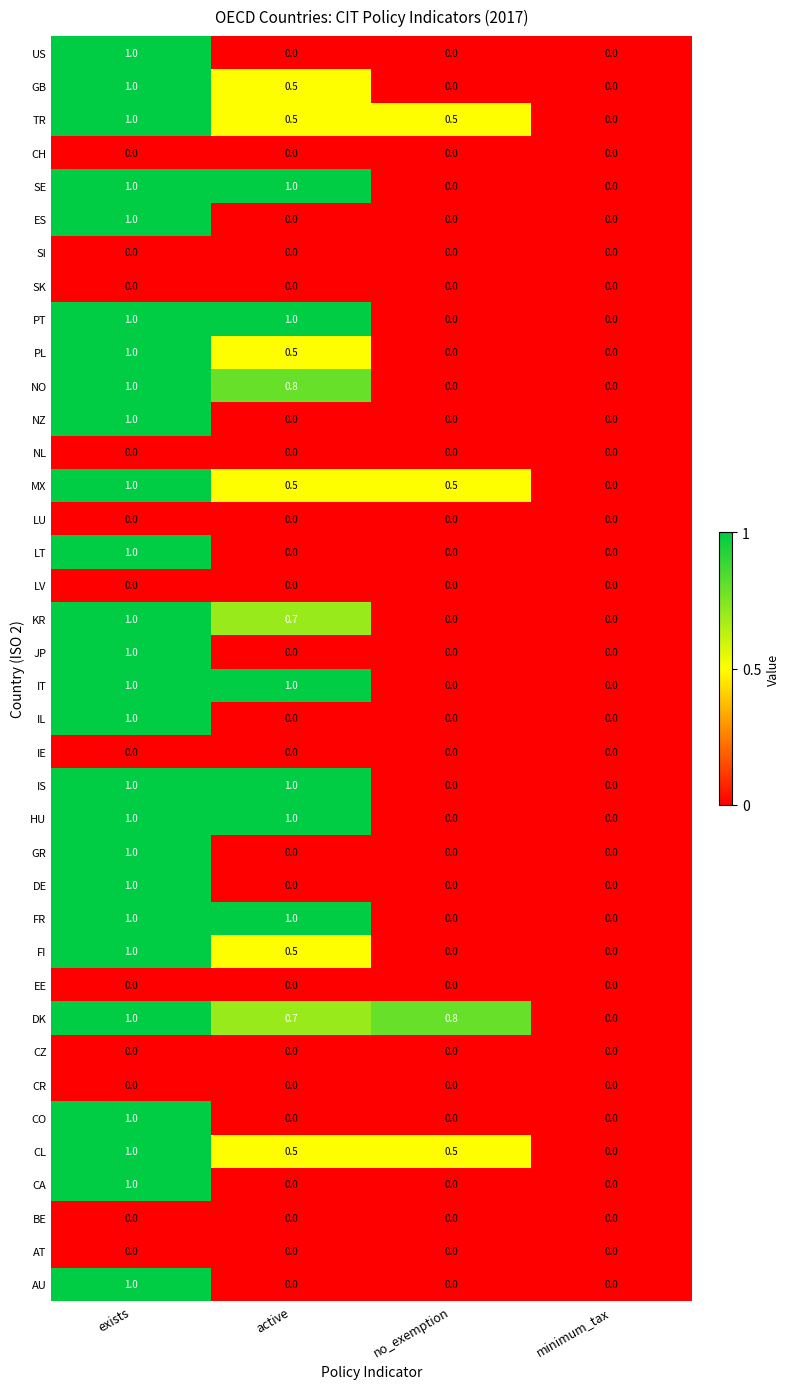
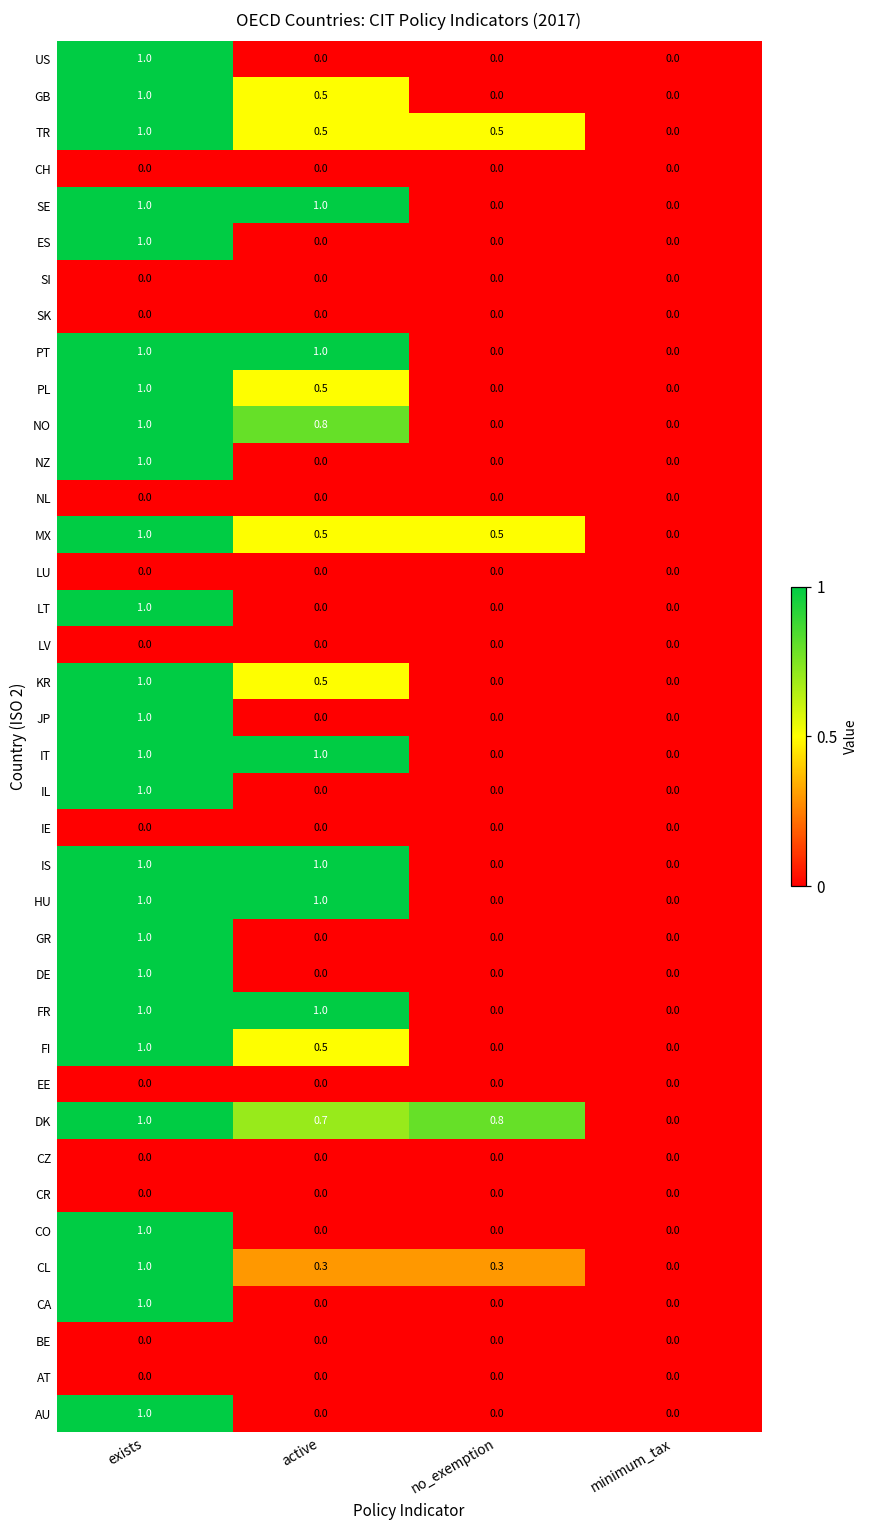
  {
    "US": {
      "exists": 1.0,
      "active": 0.0,
      "no_exemption": 0.0,
      "minimum_tax": 0.0
    },
    "GB": {
      "exists": 1.0,
      "active": 0.5,
      "no_exemption": 0.0,
      "minimum_tax": 0.0
    },
    "TR": {
      "exists": 1.0,
      "active": 0.5,
      "no_exemption": 0.5,
      "minimum_tax": 0.0
    },
    "CH": {
      "exists": 0.0,
      "active": 0.0,
      "no_exemption": 0.0,
      "minimum_tax": 0.0
    },
    "SE": {
      "exists": 1.0,
      "active": 1.0,
      "no_exemption": 0.0,
      "minimum_tax": 0.0
    },
    "ES": {
      "exists": 1.0,
      "active": 0.0,
      "no_exemption": 0.0,
      "minimum_tax": 0.0
    },
    "SI": {
      "exists": 0.0,
      "active": 0.0,
      "no_exemption": 0.0,
      "minimum_tax": 0.0
    },
    "SK": {
      "exists": 0.0,
      "active": 0.0,
      "no_exemption": 0.0,
      "minimum_tax": 0.0
    },
    "PT": {
      "exists": 1.0,
      "active": 1.0,
      "no_exemption": 0.0,
      "minimum_tax": 0.0
    },
    "PL": {
      "exists": 1.0,
      "active": 0.5,
      "no_exemption": 0.0,
      "minimum_tax": 0.0
    },
    "NO": {
      "exists": 1.0,
      "active": 0.8,
      "no_exemption": 0.0,
      "minimum_tax": 0.0
    },
    "NZ": {
      "exists": 1.0,
      "active": 0.0,
      "no_exemption": 0.0,
      "minimum_tax": 0.0
    },
    "NL": {
      "exists": 0.0,
      "active": 0.0,
      "no_exemption": 0.0,
      "minimum_tax": 0.0
    },
    "MX": {
      "exists": 1.0,
      "active": 0.5,
      "no_exemption": 0.5,
      "minimum_tax": 0.0
    },
    "LU": {
      "exists": 0.0,
      "active": 0.0,
      "no_exemption": 0.0,
      "minimum_tax": 0.0
    },
    "LT": {
      "exists": 1.0,
      "active": 0.0,
      "no_exemption": 0.0,
      "minimum_tax": 0.0
    },
    "LV": {
      "exists": 0.0,
      "active": 0.0,
      "no_exemption": 0.0,
      "minimum_tax": 0.0
    },
    "KR": {
      "exists": 1.0,
-     "active": 0.7,
+     "active": 0.5,
      "no_exemption": 0.0,
      "minimum_tax": 0.0
    },
    "JP": {
      "exists": 1.0,
      "active": 0.0,
      "no_exemption": 0.0,
      "minimum_tax": 0.0
    },
    "IT": {
      "exists": 1.0,
      "active": 1.0,
      "no_exemption": 0.0,
      "minimum_tax": 0.0
    },
    "IL": {
      "exists": 1.0,
      "active": 0.0,
      "no_exemption": 0.0,
      "minimum_tax": 0.0
    },
    "IE": {
      "exists": 0.0,
      "active": 0.0,
      "no_exemption": 0.0,
      "minimum_tax": 0.0
    },
    "IS": {
      "exists": 1.0,
      "active": 1.0,
      "no_exemption": 0.0,
      "minimum_tax": 0.0
    },
    "HU": {
      "exists": 1.0,
      "active": 1.0,
      "no_exemption": 0.0,
      "minimum_tax": 0.0
    },
    "GR": {
      "exists": 1.0,
      "active": 0.0,
      "no_exemption": 0.0,
      "minimum_tax": 0.0
    },
    "DE": {
      "exists": 1.0,
      "active": 0.0,
      "no_exemption": 0.0,
      "minimum_tax": 0.0
    },
    "FR": {
      "exists": 1.0,
      "active": 1.0,
      "no_exemption": 0.0,
      "minimum_tax": 0.0
    },
    "FI": {
      "exists": 1.0,
      "active": 0.5,
      "no_exemption": 0.0,
      "minimum_tax": 0.0
    },
    "EE": {
      "exists": 0.0,
      "active": 0.0,
      "no_exemption": 0.0,
      "minimum_tax": 0.0
    },
    "DK": {
      "exists": 1.0,
      "active": 0.7,
      "no_exemption": 0.8,
      "minimum_tax": 0.0
    },
    "CZ": {
      "exists": 0.0,
      "active": 0.0,
      "no_exemption": 0.0,
      "minimum_tax": 0.0
    },
    "CR": {
      "exists": 0.0,
      "active": 0.0,
      "no_exemption": 0.0,
      "minimum_tax": 0.0
    },
    "CO": {
      "exists": 1.0,
      "active": 0.0,
      "no_exemption": 0.0,
      "minimum_tax": 0.0
    },
    "CL": {
      "exists": 1.0,
-     "active": 0.5,
-     "no_exemption": 0.5,
+     "active": 0.3,
+     "no_exemption": 0.3,
      "minimum_tax": 0.0
    },
    "CA": {
      "exists": 1.0,
      "active": 0.0,
      "no_exemption": 0.0,
      "minimum_tax": 0.0
    },
    "BE": {
      "exists": 0.0,
      "active": 0.0,
      "no_exemption": 0.0,
      "minimum_tax": 0.0
    },
    "AT": {
      "exists": 0.0,
      "active": 0.0,
      "no_exemption": 0.0,
      "minimum_tax": 0.0
    },
    "AU": {
      "exists": 1.0,
      "active": 0.0,
      "no_exemption": 0.0,
      "minimum_tax": 0.0
    }
  }
